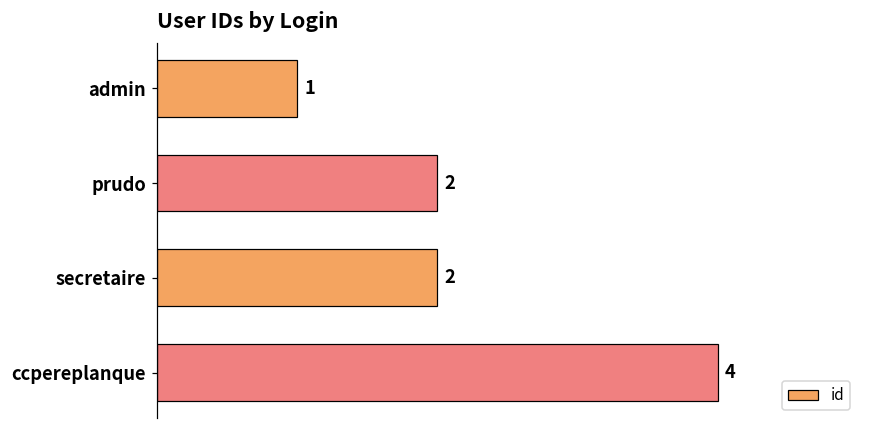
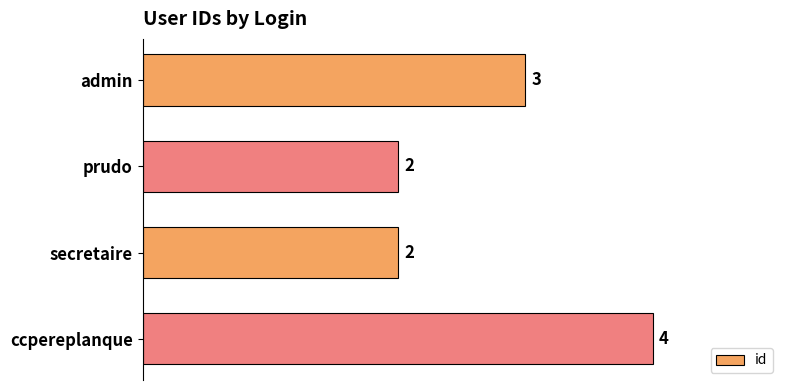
  {
-   "admin": 1,
+   "admin": 3,
    "prudo": 2,
    "secretaire": 2,
    "ccpereplanque": 4
  }
